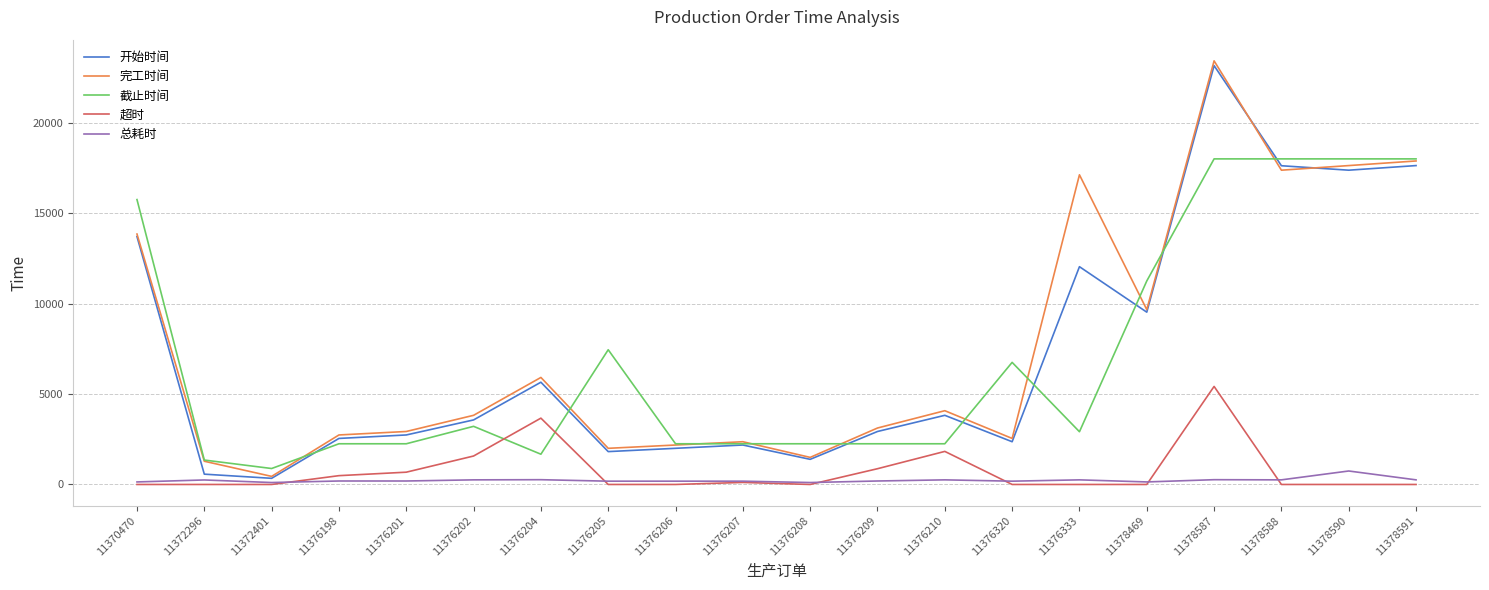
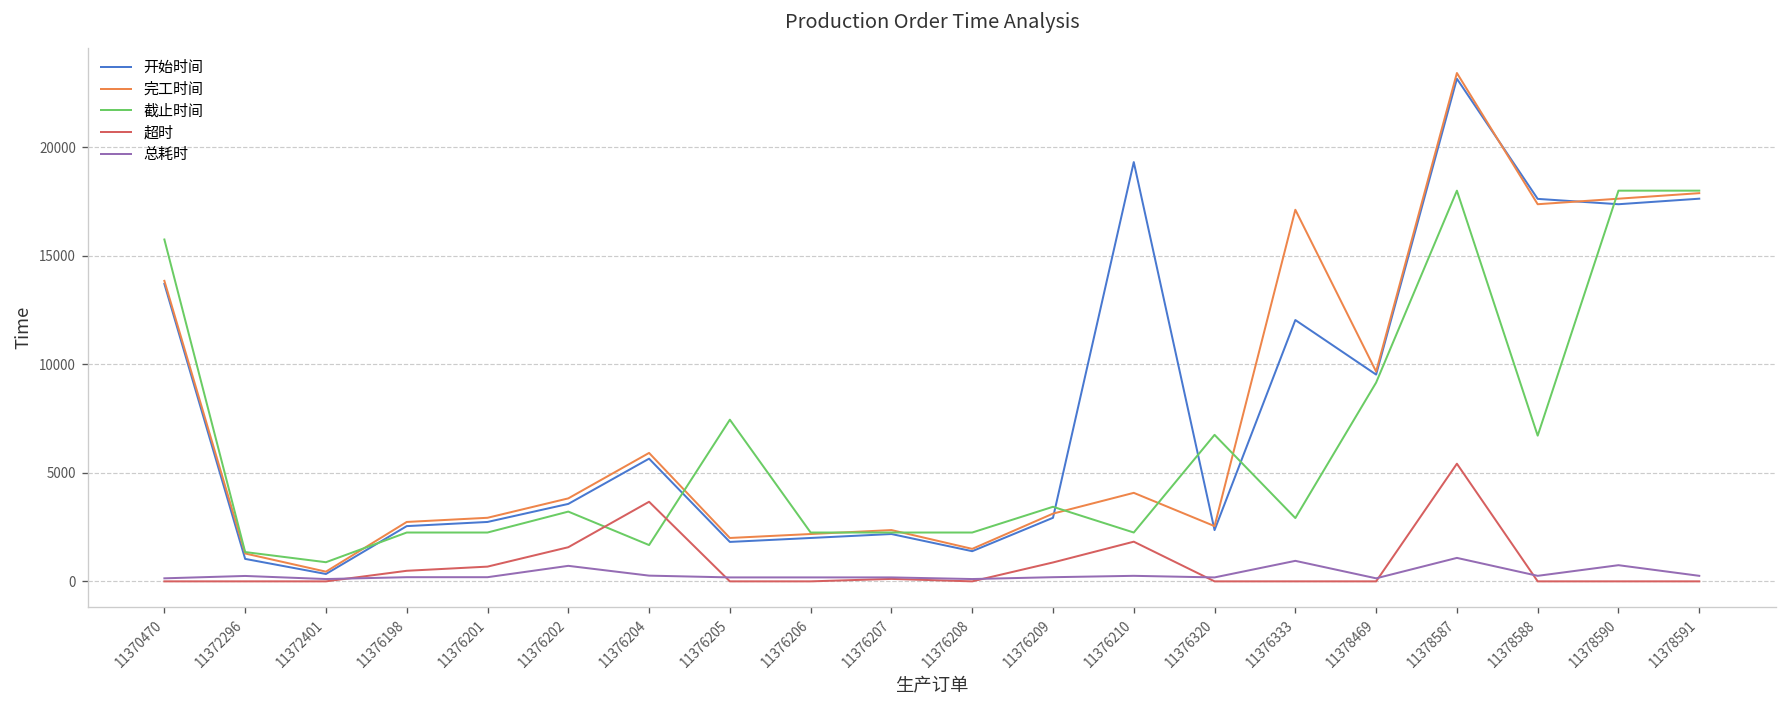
  {
    "开始时间": {
      "11370470": 13700,
-     "11372296": 600,
+     "11372296": 1000,
      "11376198": 2500,
      "11376201": 2700,
      "11376202": 3600,
      "11376204": 5700,
      "11376205": 1800,
      "11376206": 2000,
      "11376209": 2900,
-     "11376210": 3800,
+     "11376210": 19300,
      "11376320": 2400,
      "11376333": 12000,
      "11378469": 9500,
      "11378587": 23200,
      "11378588": 17600,
      "11378590": 17400,
      "11378591": 17600
    },
    "截止时间": {
      "11370470": 15800,
      "11372401": 900,
      "11376198": 2300,
      "11376201": 2300,
      "11376202": 3200,
      "11376204": 1700,
      "11376205": 7400,
      "11376208": 2300,
-     "11376209": 2300,
+     "11376209": 3400,
      "11376210": 2300,
      "11376320": 6800,
      "11376333": 2900,
-     "11378469": 11300,
+     "11378469": 9200,
      "11378587": 18000,
-     "11378588": 18000,
+     "11378588": 6700,
      "11378590": 18000
    },
    "总耗时": {
      "11370470": 100,
      "11372296": 200,
      "11376198": 200,
      "11376201": 200,
-     "11376202": 300,
+     "11376202": 700,
      "11376204": 300,
      "11376205": 200,
      "11376206": 200,
      "11376209": 200,
      "11376210": 300,
      "11376320": 200,
-     "11376333": 300,
+     "11376333": 900,
      "11378469": 100,
-     "11378587": 300,
+     "11378587": 1100,
      "11378588": 300,
      "11378590": 700,
      "11378591": 300
    }
  }
